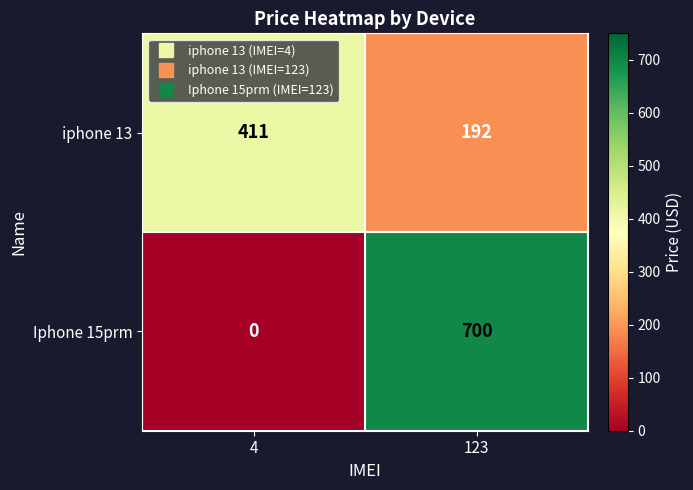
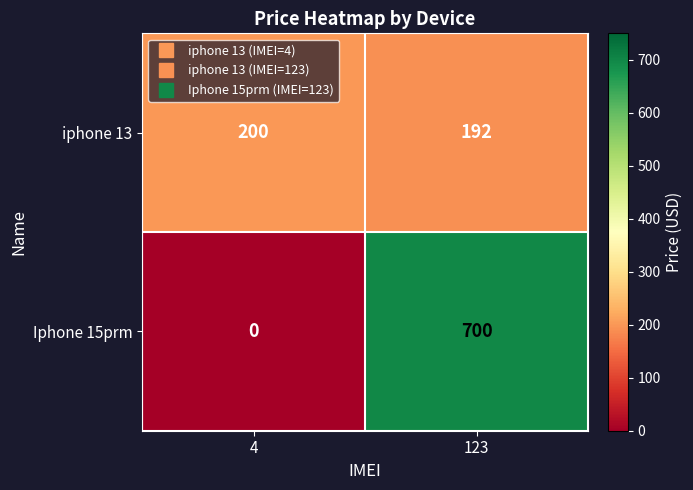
  {
    "iphone 13": {
-     "4": 411,
+     "4": 200,
      "123": 192
    },
    "Iphone 15prm": {
      "4": 0,
      "123": 700
    }
  }
